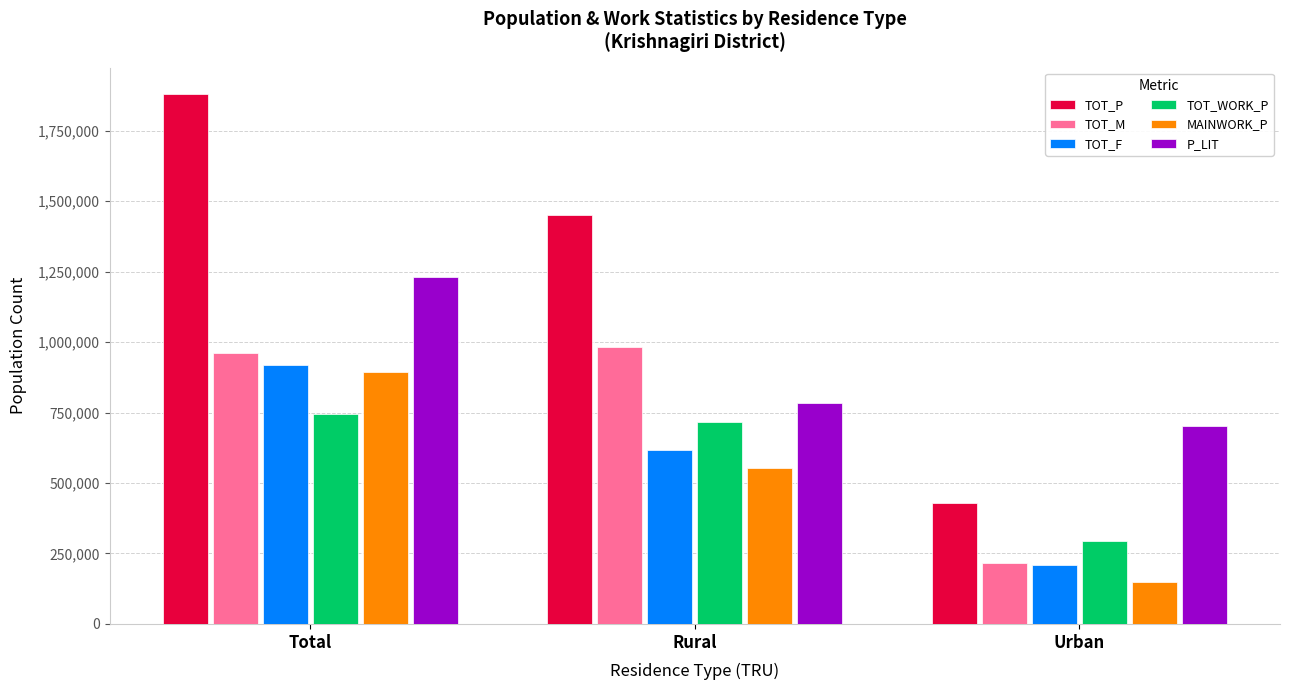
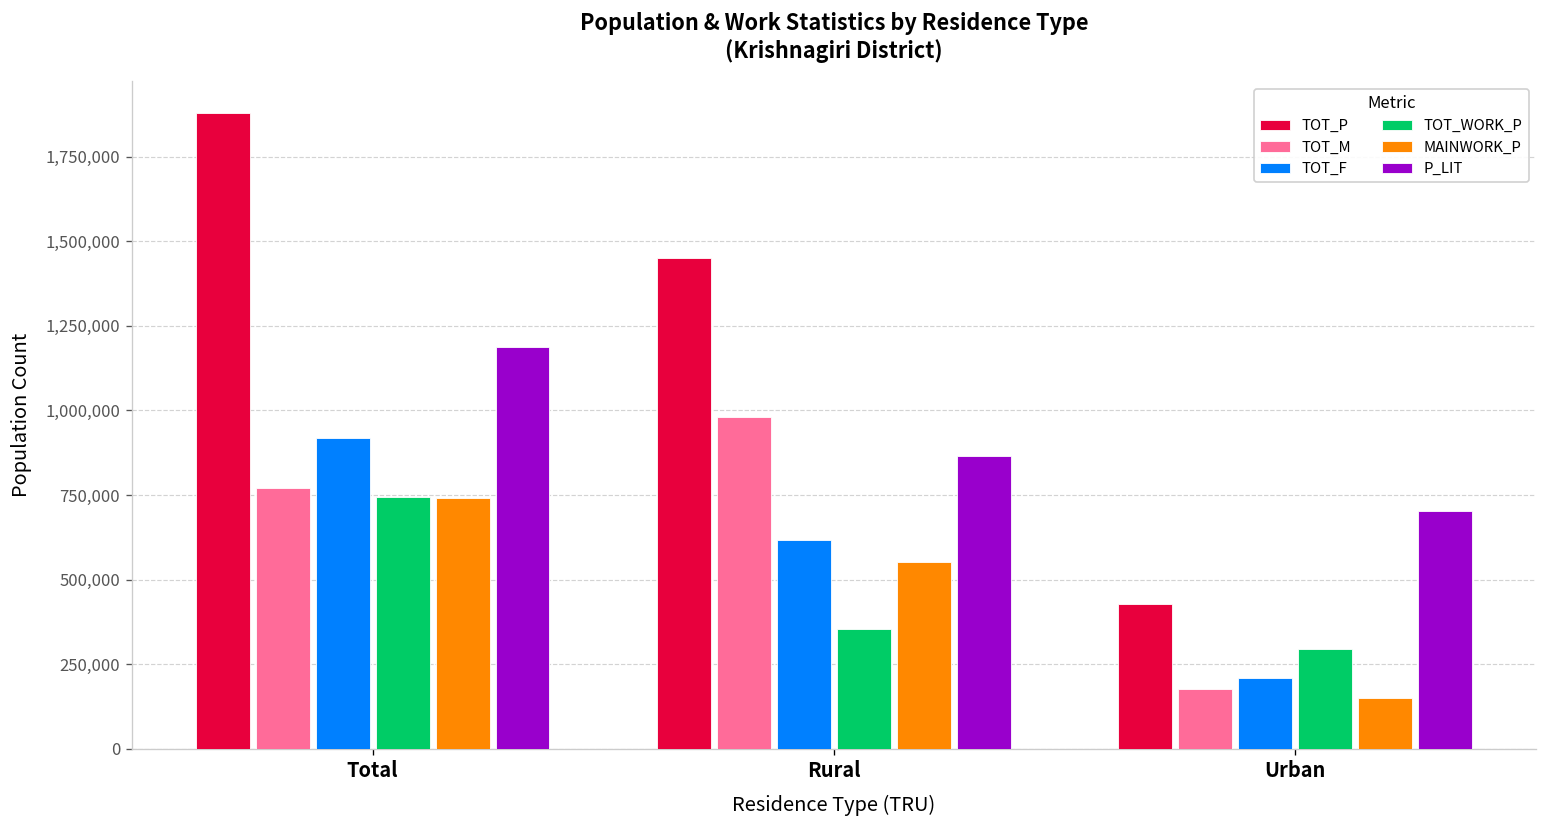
  {
    "TOT_P": {
      "Total": "1,880,000",
      "Rural": "1,450,000",
      "Urban": "430,000"
    },
    "TOT_M": {
-     "Total": "960,000",
+     "Total": "770,000",
      "Rural": "980,000",
-     "Urban": "220,000"
+     "Urban": "180,000"
    },
    "TOT_F": {
      "Total": "920,000",
      "Rural": "620,000",
      "Urban": "210,000"
    },
    "TOT_WORK_P": {
      "Total": "740,000",
-     "Rural": "720,000",
+     "Rural": "360,000",
      "Urban": "300,000"
    },
    "MAINWORK_P": {
-     "Total": "890,000",
+     "Total": "740,000",
      "Rural": "550,000",
      "Urban": "150,000"
    },
    "P_LIT": {
-     "Total": "1,230,000",
-     "Rural": "780,000",
+     "Total": "1,190,000",
+     "Rural": "870,000",
      "Urban": "700,000"
    }
  }
